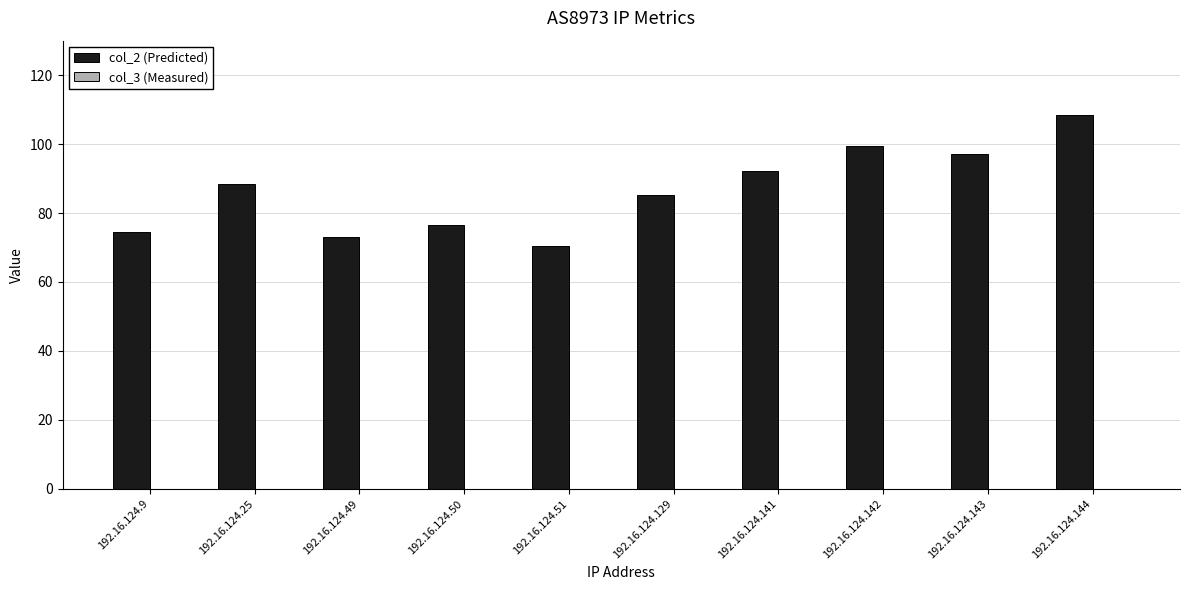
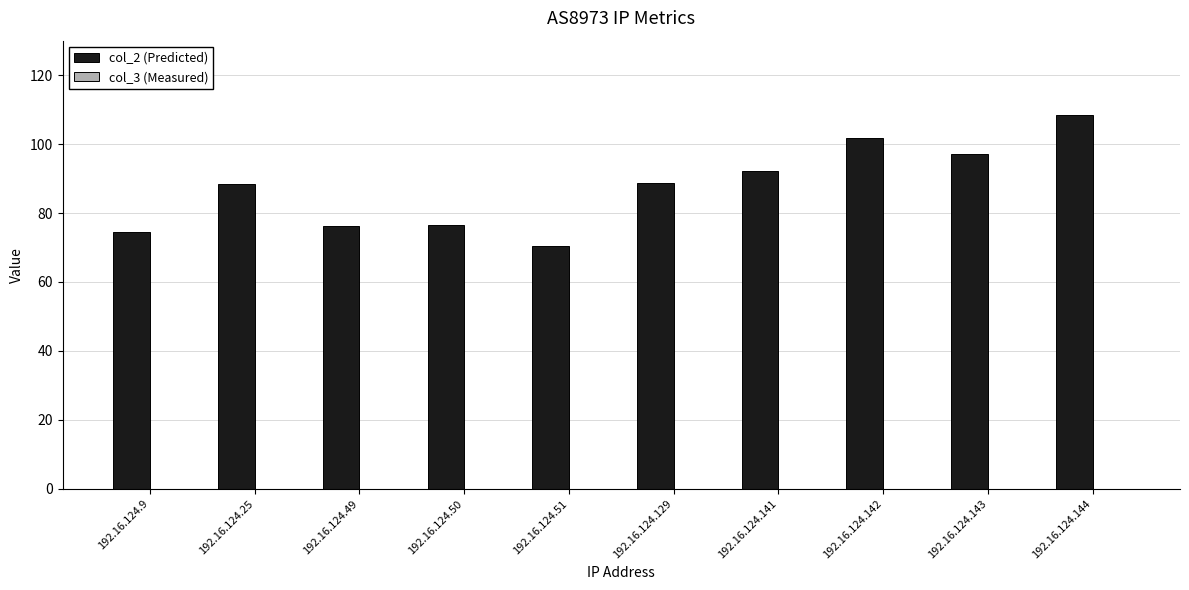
  {
    "col_2 (Predicted)": {
      "192.16.124.9": 74,
      "192.16.124.25": 88,
-     "192.16.124.49": 73,
+     "192.16.124.49": 76,
      "192.16.124.50": 77,
      "192.16.124.51": 71,
-     "192.16.124.129": 85,
+     "192.16.124.129": 89,
      "192.16.124.141": 92,
-     "192.16.124.142": 99,
+     "192.16.124.142": 102,
      "192.16.124.143": 97,
      "192.16.124.144": 109
    },
    "col_3 (Measured)": {
      "192.16.124.9": 0,
      "192.16.124.25": 0,
      "192.16.124.49": 0,
      "192.16.124.50": 0,
      "192.16.124.51": 0,
      "192.16.124.129": 0,
      "192.16.124.141": 0,
      "192.16.124.142": 0,
      "192.16.124.143": 0,
      "192.16.124.144": 0
    }
  }
